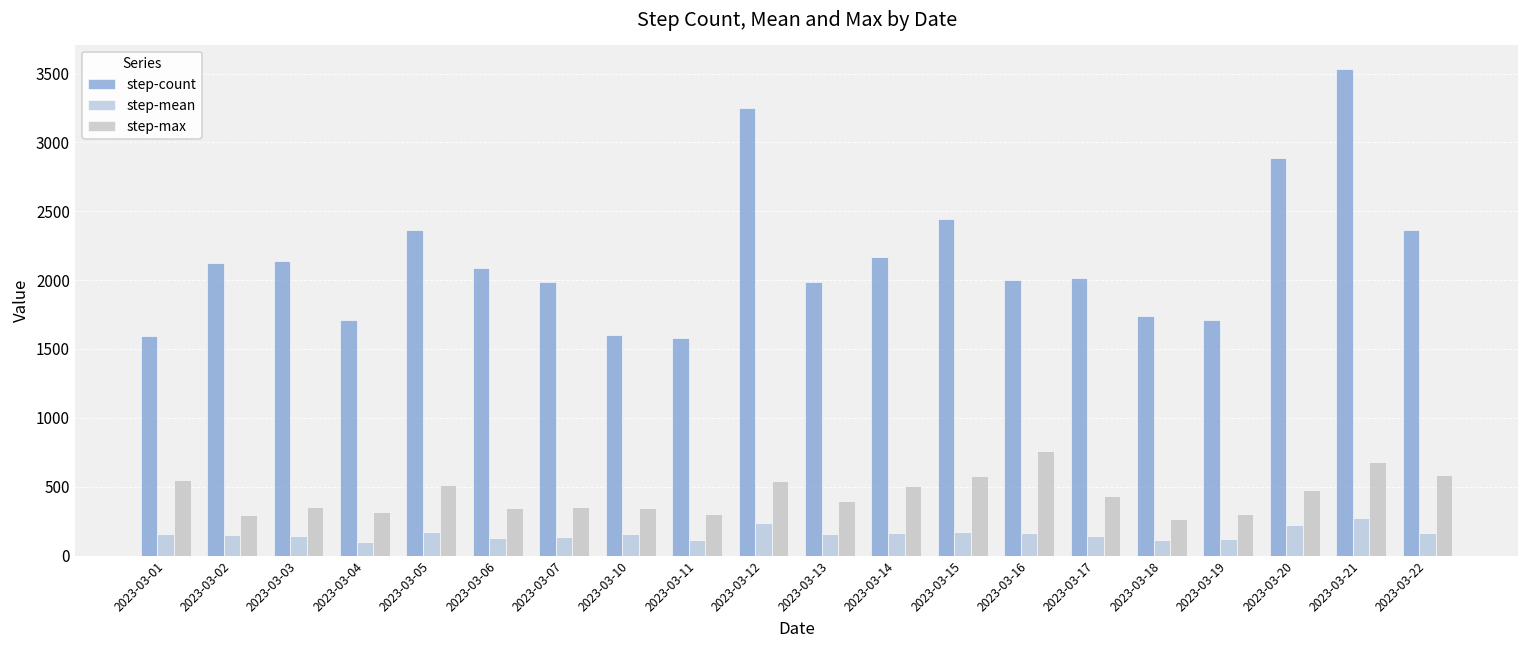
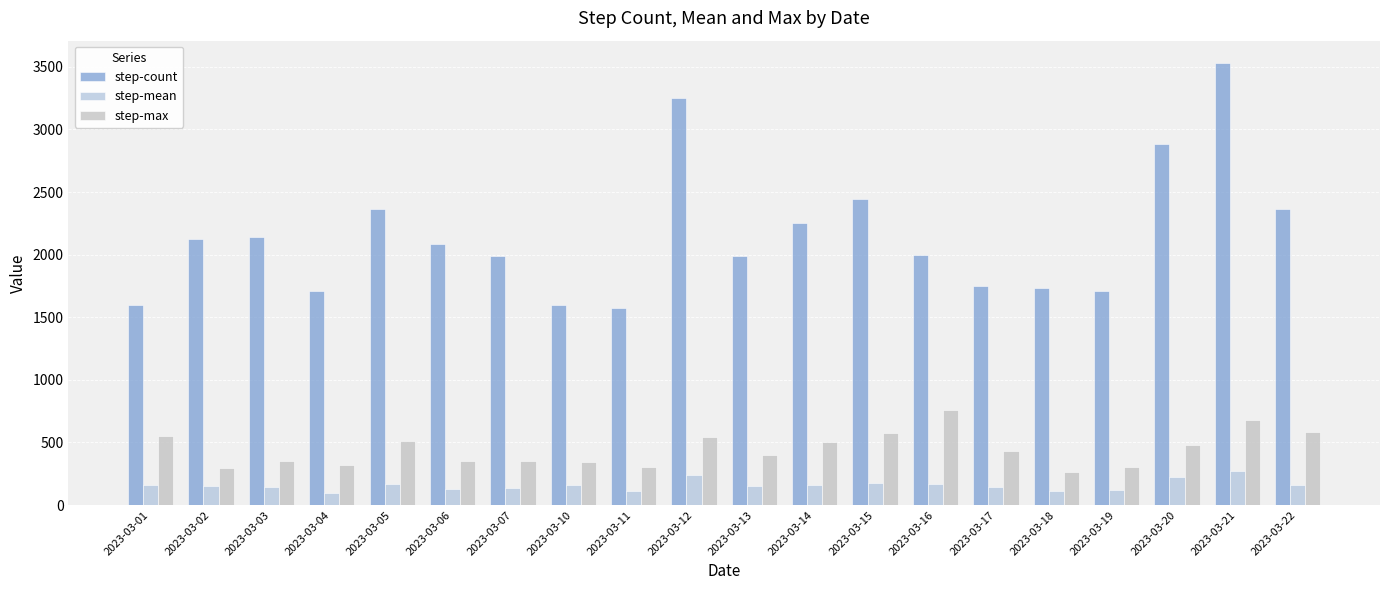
  {
    "step-count": {
      "2023-03-01": 1600,
      "2023-03-02": 2120,
      "2023-03-03": 2140,
      "2023-03-04": 1710,
      "2023-03-05": 2360,
      "2023-03-06": 2090,
      "2023-03-07": 1990,
      "2023-03-10": 1600,
      "2023-03-11": 1580,
      "2023-03-12": 3250,
      "2023-03-13": 1990,
-     "2023-03-14": 2170,
+     "2023-03-14": 2250,
      "2023-03-15": 2440,
      "2023-03-16": 2000,
-     "2023-03-17": 2020,
+     "2023-03-17": 1750,
      "2023-03-18": 1740,
      "2023-03-19": 1710,
      "2023-03-20": 2890,
      "2023-03-21": 3530,
      "2023-03-22": 2360
    }
  }
